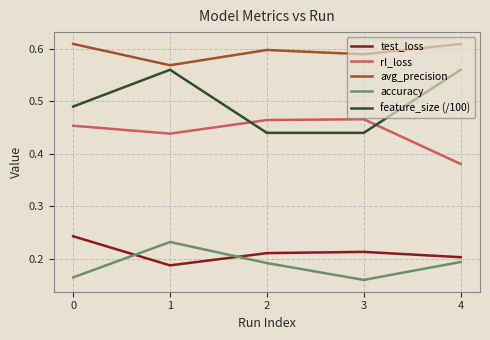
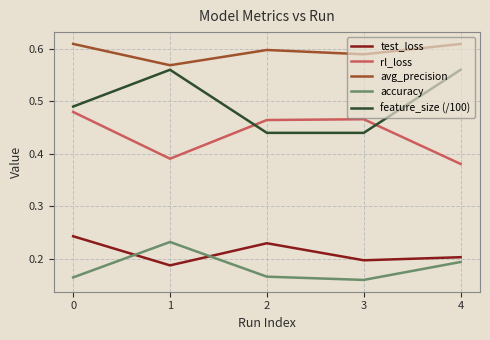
  {
    "test_loss": {
      "0": 0.24,
      "1": 0.19,
-     "2": 0.21,
-     "3": 0.21,
+     "2": 0.23,
+     "3": 0.20,
      "4": 0.20
    },
    "rl_loss": {
-     "0": 0.45,
-     "1": 0.44,
+     "0": 0.48,
+     "1": 0.39,
      "2": 0.46,
      "3": 0.47,
      "4": 0.38
    },
    "avg_precision": {
      "0": 0.61,
      "1": 0.57,
      "2": 0.60
    },
    "accuracy": {
      "0": 0.17,
      "1": 0.23,
-     "2": 0.19,
+     "2": 0.17,
      "3": 0.16,
      "4": 0.19
    },
    "feature_size (/100)": {
      "0": 0.49,
      "1": 0.56,
      "2": 0.44,
      "3": 0.44
    }
  }
